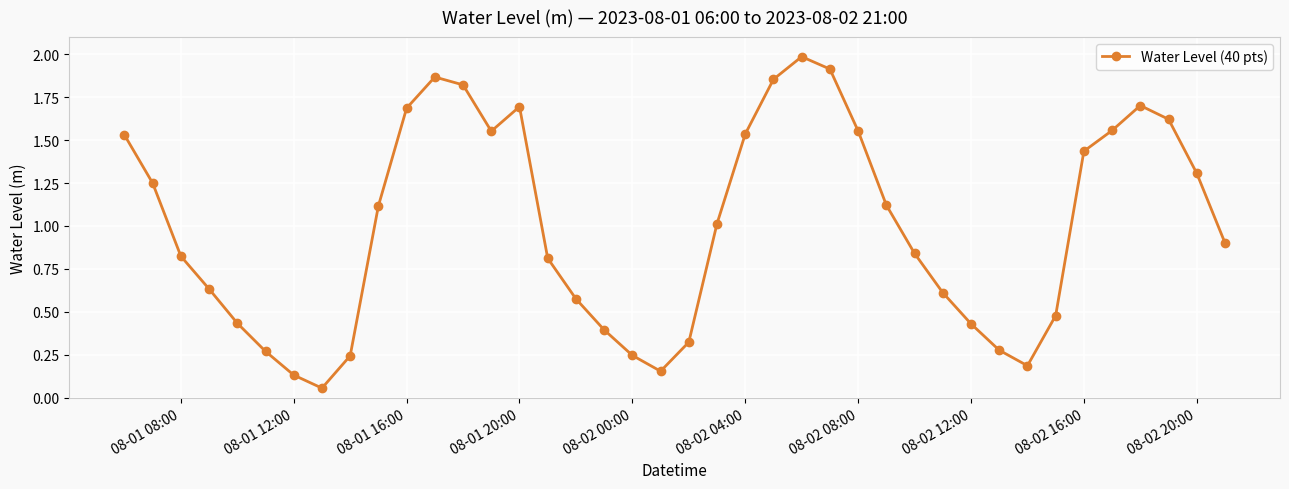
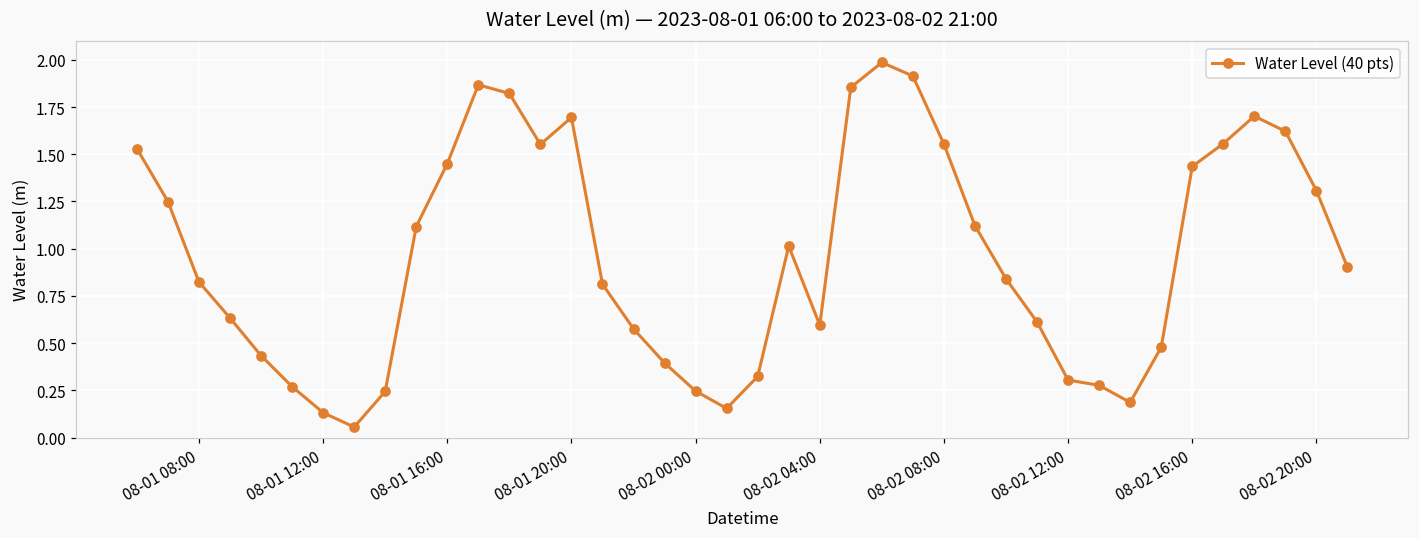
  {
    "08-01 08:00": 0.82,
    "08-01 12:00": 0.13,
-   "08-01 16:00": 1.69,
+   "08-01 16:00": 1.45,
    "08-01 20:00": 1.69,
    "08-02 00:00": 0.25,
-   "08-02 04:00": 1.54,
+   "08-02 04:00": 0.60,
    "08-02 08:00": 1.55,
-   "08-02 12:00": 0.43,
+   "08-02 12:00": 0.30,
    "08-02 16:00": 1.44,
    "08-02 20:00": 1.31
  }
